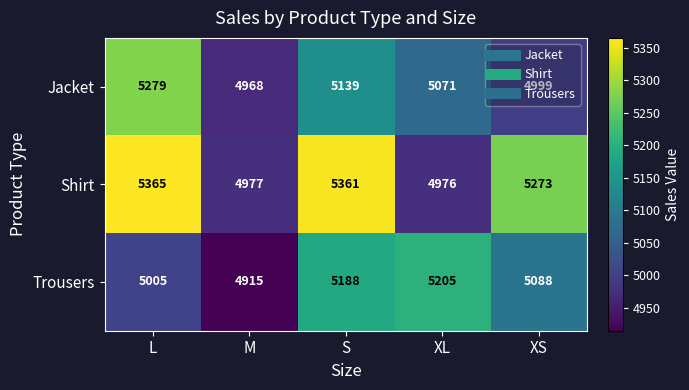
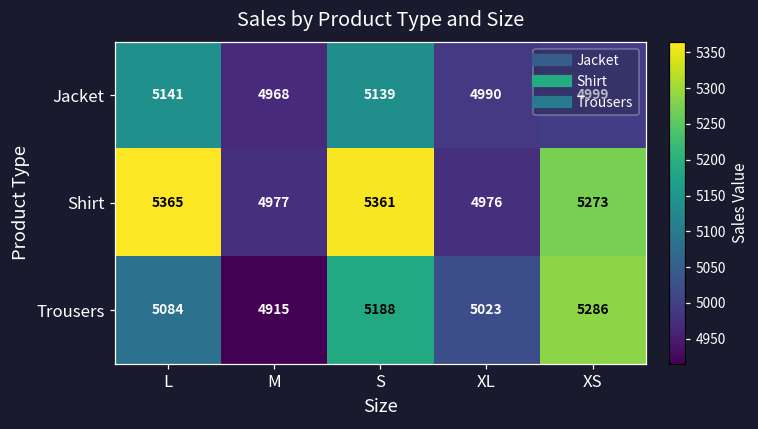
  {
    "Jacket": {
-     "L": 5279,
+     "L": 5141,
      "M": 4968,
      "S": 5139,
-     "XL": 5071
+     "XL": 4990
    },
    "Shirt": {
      "L": 5365,
      "M": 4977,
      "S": 5361,
      "XL": 4976,
      "XS": 5273
    },
    "Trousers": {
-     "L": 5005,
+     "L": 5084,
      "M": 4915,
      "S": 5188,
-     "XL": 5205,
-     "XS": 5088
+     "XL": 5023,
+     "XS": 5286
    }
  }
